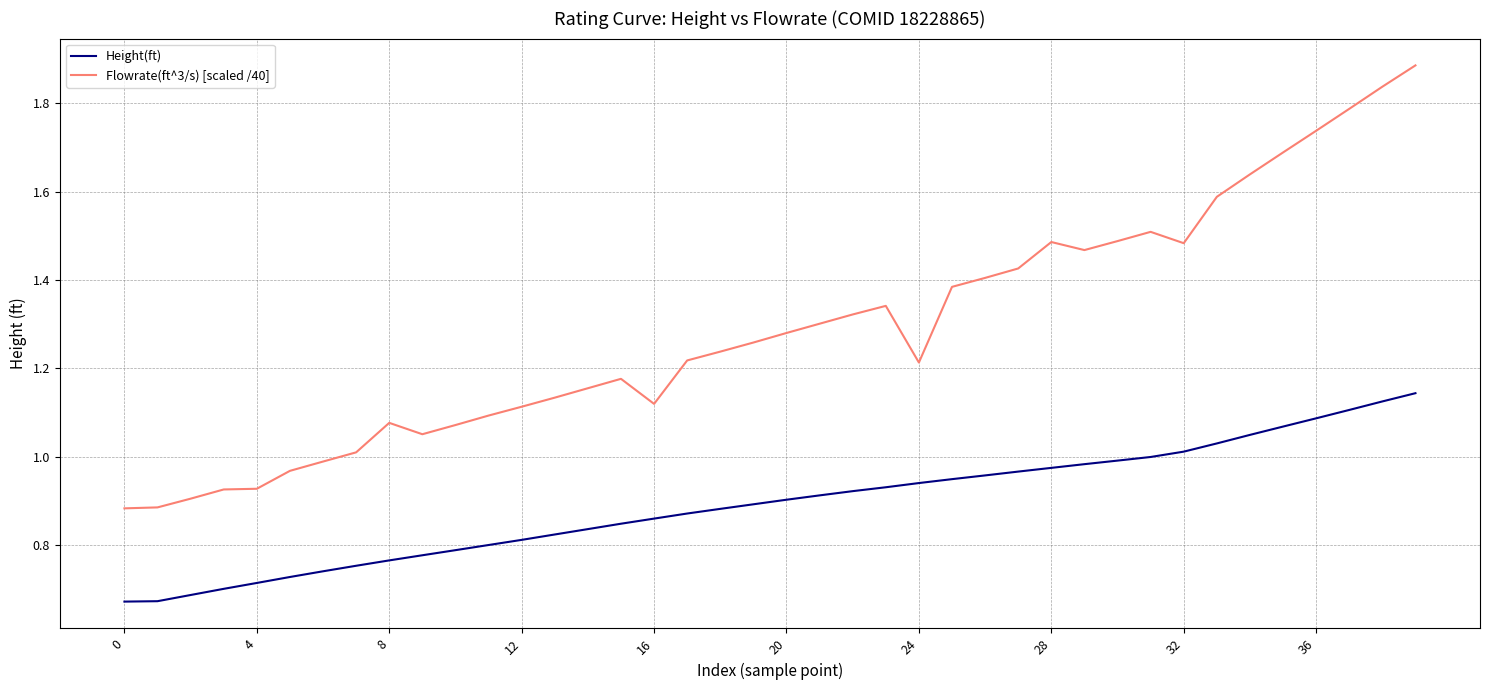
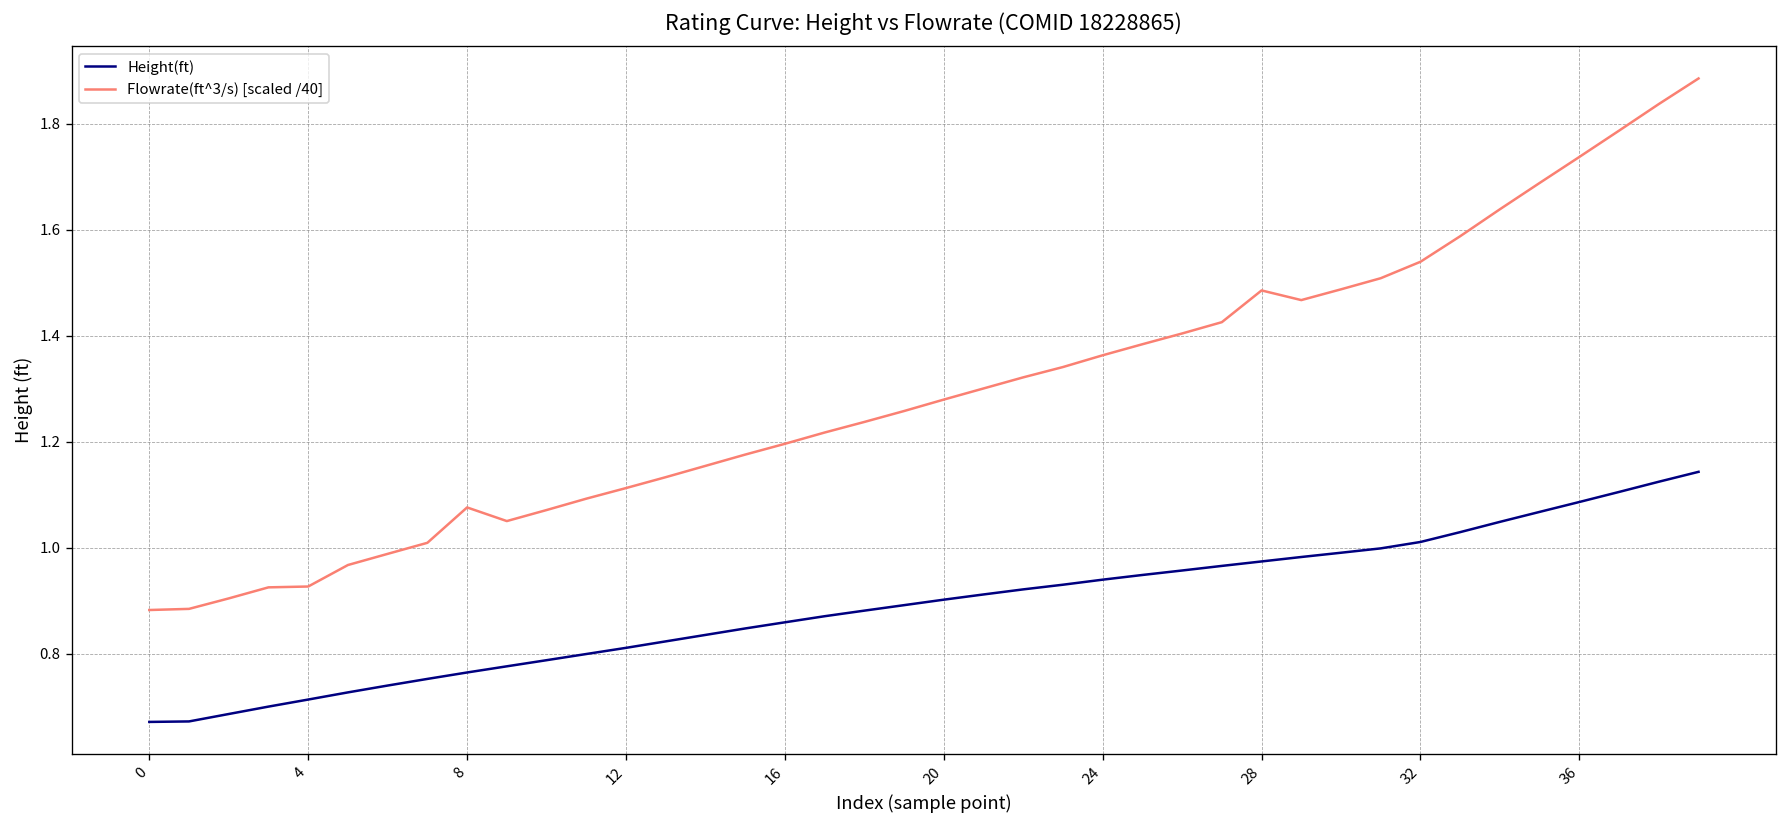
  {
    "Height(ft)": {
      "0": 0.67,
      "4": 0.71,
      "8": 0.77,
      "12": 0.81,
      "16": 0.86,
      "20": 0.90,
      "24": 0.94,
      "28": 0.97,
      "32": 1.01,
      "36": 1.09
    },
    "Flowrate(ft^3/s) [scaled /40]": {
      "0": 0.88,
      "4": 0.93,
      "8": 1.08,
      "12": 1.11,
-     "16": 1.12,
+     "16": 1.20,
      "20": 1.28,
-     "24": 1.21,
+     "24": 1.36,
      "28": 1.49,
-     "32": 1.48,
+     "32": 1.54,
      "36": 1.74
    }
  }
